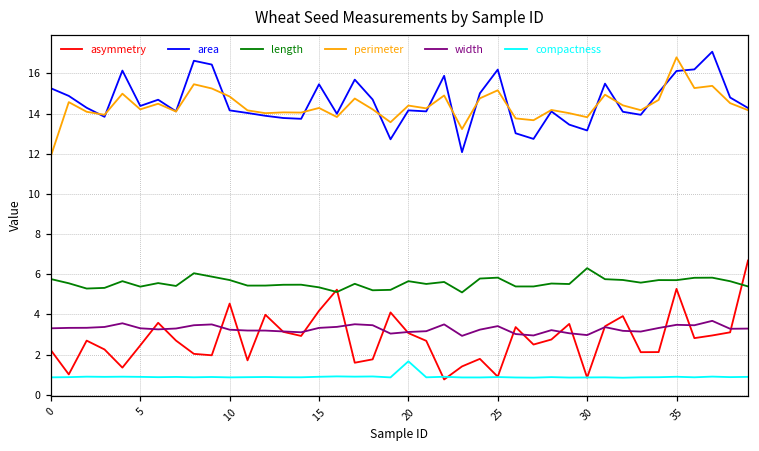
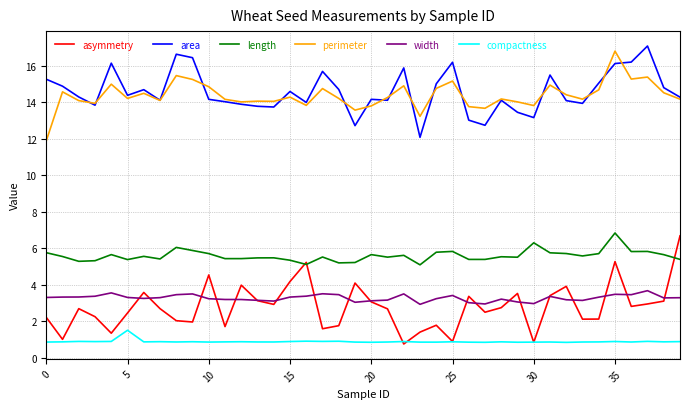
  {
    "asymmetry": {
      "0": 2.2,
      "5": 2.5,
      "10": 4.5,
      "15": 4.2,
      "35": 5.3
    },
    "area": {
      "0": 15.3,
      "5": 14.4,
      "10": 14.2,
-     "15": 15.5,
+     "15": 14.6,
      "20": 14.2,
      "25": 16.2,
      "30": 13.2,
      "35": 16.1
    },
    "length": {
      "0": 5.8,
      "5": 5.4,
      "10": 5.7,
      "15": 5.4,
      "20": 5.7,
      "25": 5.8,
      "30": 6.3,
-     "35": 5.7
+     "35": 6.8
    },
    "perimeter": {
      "0": 11.9,
      "5": 14.2,
      "10": 14.9,
      "15": 14.3,
-     "20": 14.4,
+     "20": 13.8,
      "25": 15.2,
      "30": 13.8,
      "35": 16.8
    },
    "width": {
      "0": 3.3,
      "5": 3.3,
      "10": 3.2,
      "15": 3.3,
      "25": 3.4,
      "30": 3.0,
      "35": 3.5
    },
    "compactness": {
      "0": 0.9,
-     "5": 0.9,
+     "5": 1.5,
      "10": 0.9,
      "15": 0.9,
-     "20": 1.7,
+     "20": 0.9,
      "35": 0.9
    }
  }
